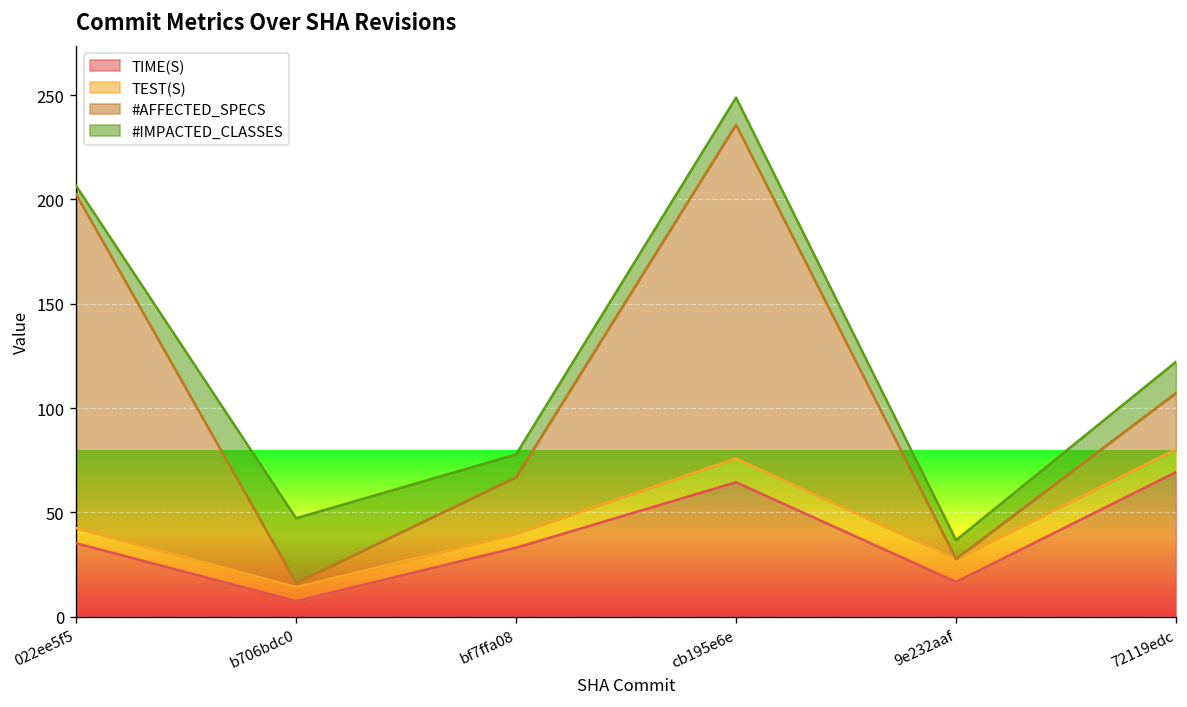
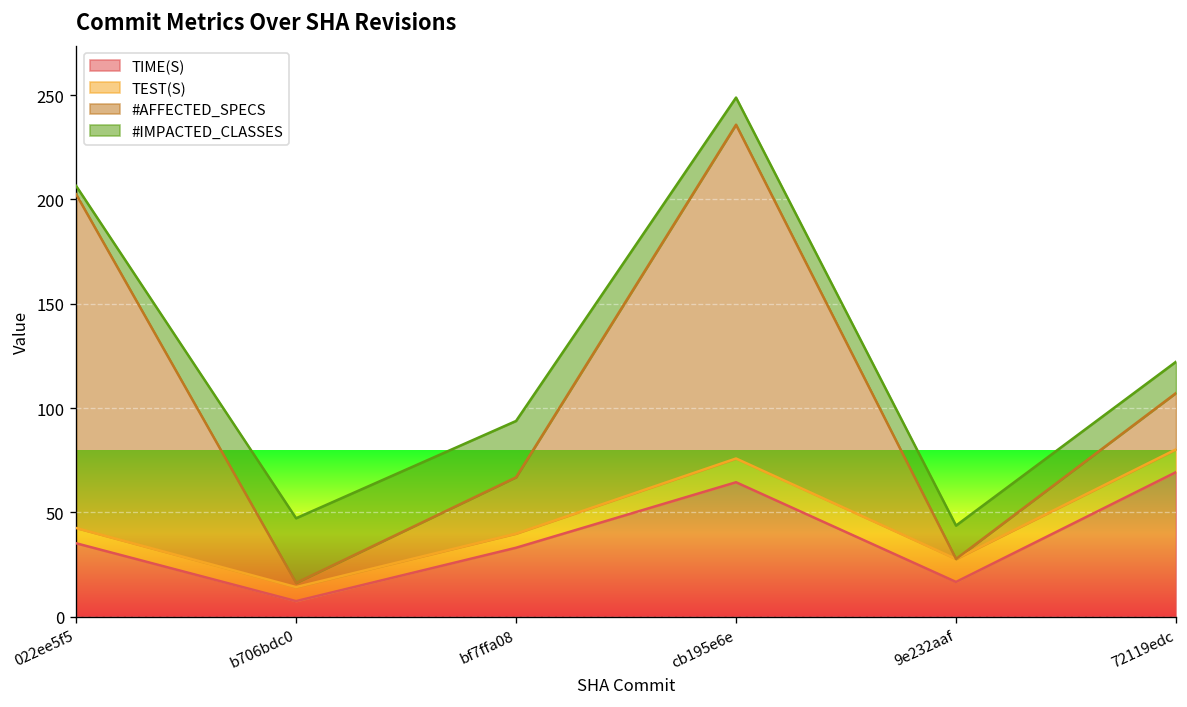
  {
    "#IMPACTED_CLASSES": {
      "022ee5f5": 4,
      "b706bdc0": 31,
-     "bf7ffa08": 11,
+     "bf7ffa08": 27,
      "cb195e6e": 13,
-     "9e232aaf": 9,
+     "9e232aaf": 16,
      "72119edc": 15
    }
  }
